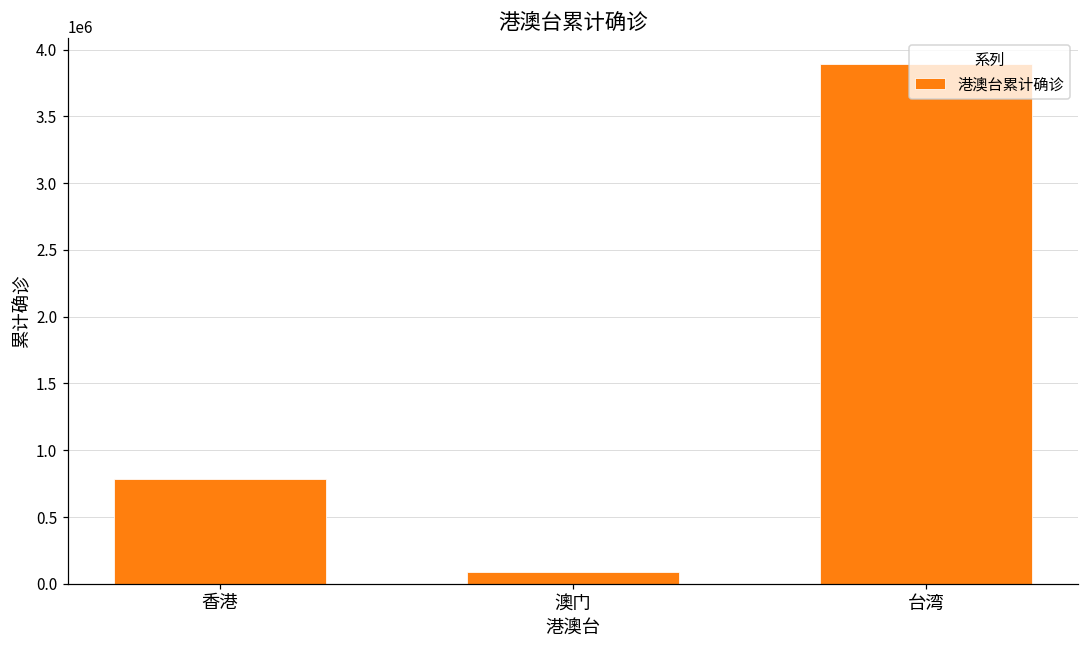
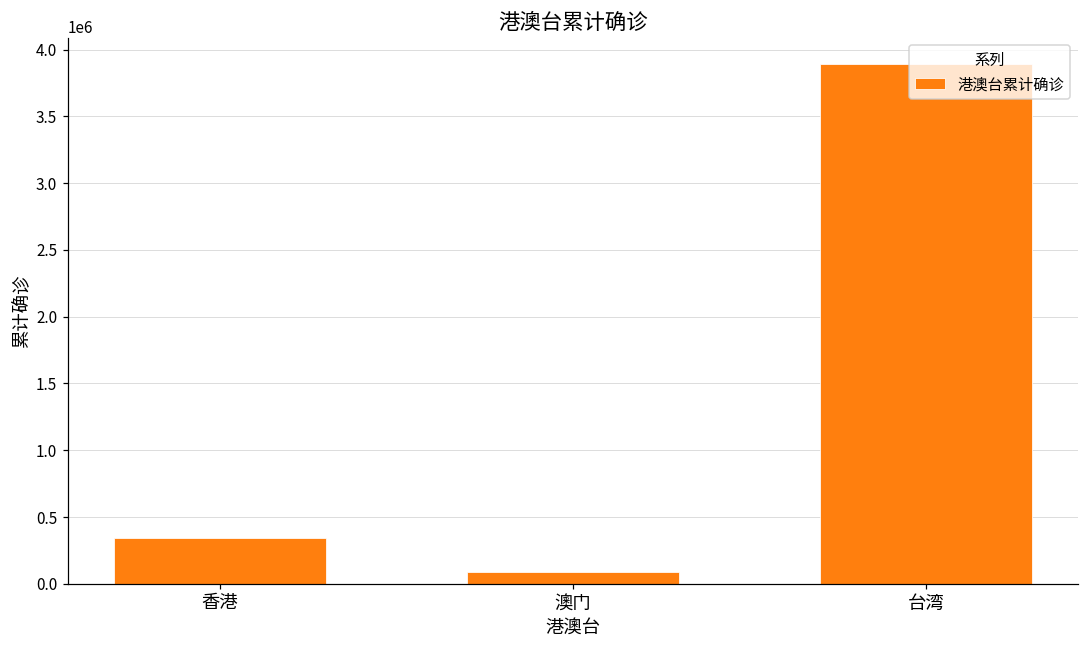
  {
-   "香港": 790000,
+   "香港": 340000,
    "澳门": 90000
  }
